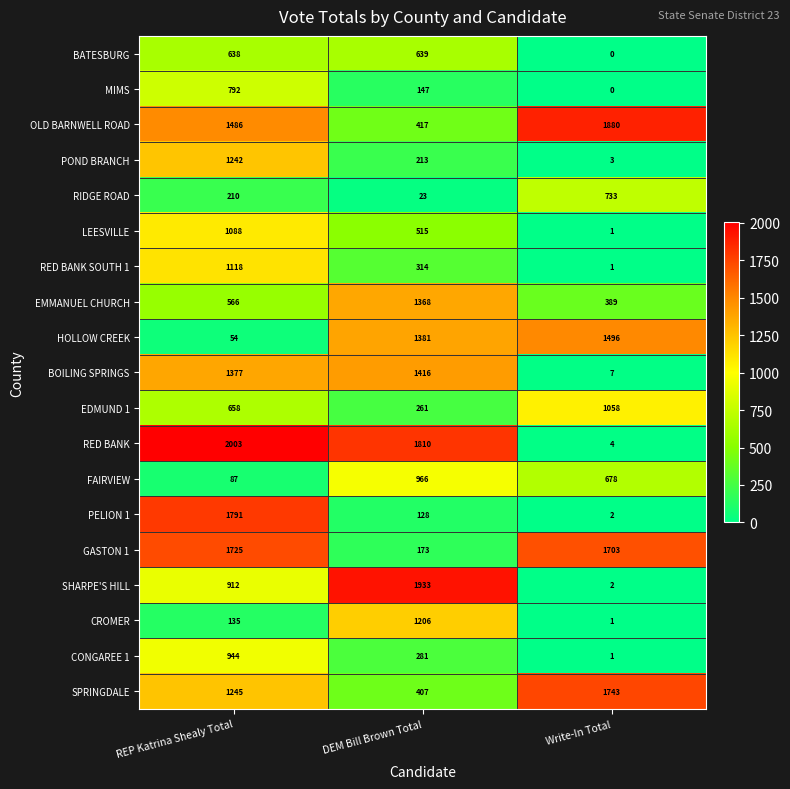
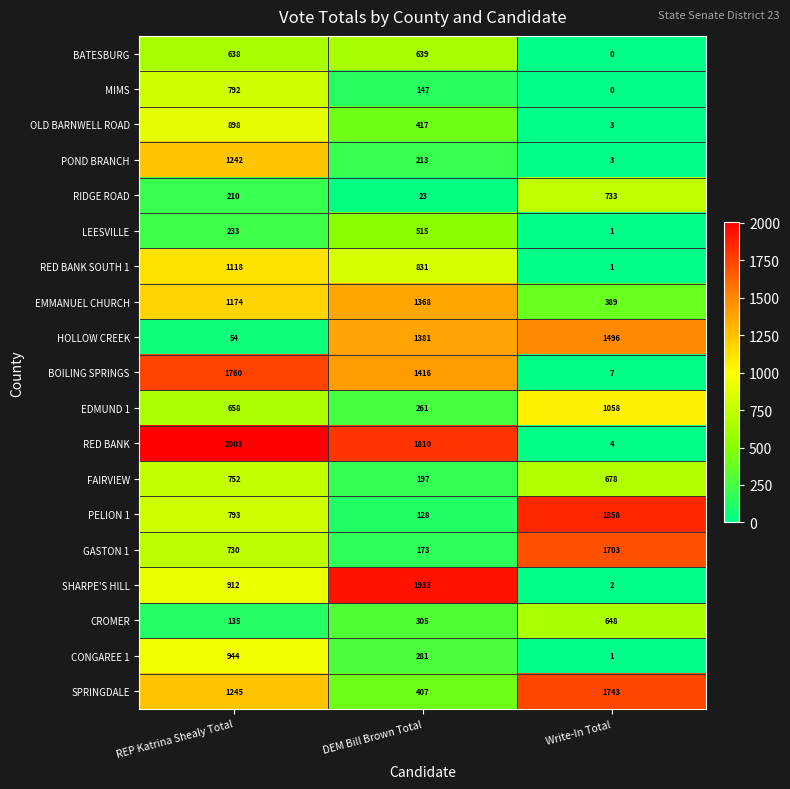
  {
    "BATESBURG": {
      "REP Katrina Shealy Total": 638,
      "DEM Bill Brown Total": 639,
      "Write-In Total": 0
    },
    "MIMS": {
      "REP Katrina Shealy Total": 792,
      "DEM Bill Brown Total": 147,
      "Write-In Total": 0
    },
    "OLD BARNWELL ROAD": {
-     "REP Katrina Shealy Total": 1486,
+     "REP Katrina Shealy Total": 898,
      "DEM Bill Brown Total": 417,
-     "Write-In Total": 1880
+     "Write-In Total": 3
    },
    "POND BRANCH": {
      "REP Katrina Shealy Total": 1242,
      "DEM Bill Brown Total": 213,
      "Write-In Total": 3
    },
    "RIDGE ROAD": {
      "REP Katrina Shealy Total": 210,
      "DEM Bill Brown Total": 23,
      "Write-In Total": 733
    },
    "LEESVILLE": {
-     "REP Katrina Shealy Total": 1088,
+     "REP Katrina Shealy Total": 233,
      "DEM Bill Brown Total": 515,
      "Write-In Total": 1
    },
    "RED BANK SOUTH 1": {
      "REP Katrina Shealy Total": 1118,
-     "DEM Bill Brown Total": 314,
+     "DEM Bill Brown Total": 831,
      "Write-In Total": 1
    },
    "EMMANUEL CHURCH": {
-     "REP Katrina Shealy Total": 566,
+     "REP Katrina Shealy Total": 1174,
      "DEM Bill Brown Total": 1368,
      "Write-In Total": 389
    },
    "HOLLOW CREEK": {
      "REP Katrina Shealy Total": 54,
      "DEM Bill Brown Total": 1381,
      "Write-In Total": 1496
    },
    "BOILING SPRINGS": {
-     "REP Katrina Shealy Total": 1377,
+     "REP Katrina Shealy Total": 1760,
      "DEM Bill Brown Total": 1416,
      "Write-In Total": 7
    },
    "EDMUND 1": {
      "REP Katrina Shealy Total": 658,
      "DEM Bill Brown Total": 261,
      "Write-In Total": 1058
    },
    "RED BANK": {
      "REP Katrina Shealy Total": 2003,
      "DEM Bill Brown Total": 1810,
      "Write-In Total": 4
    },
    "FAIRVIEW": {
-     "REP Katrina Shealy Total": 87,
-     "DEM Bill Brown Total": 966,
+     "REP Katrina Shealy Total": 752,
+     "DEM Bill Brown Total": 197,
      "Write-In Total": 678
    },
    "PELION 1": {
-     "REP Katrina Shealy Total": 1791,
+     "REP Katrina Shealy Total": 793,
      "DEM Bill Brown Total": 128,
-     "Write-In Total": 2
+     "Write-In Total": 1858
    },
    "GASTON 1": {
-     "REP Katrina Shealy Total": 1725,
+     "REP Katrina Shealy Total": 730,
      "DEM Bill Brown Total": 173,
      "Write-In Total": 1703
    },
    "SHARPE'S HILL": {
      "REP Katrina Shealy Total": 912,
      "DEM Bill Brown Total": 1933,
      "Write-In Total": 2
    },
    "CROMER": {
      "REP Katrina Shealy Total": 135,
-     "DEM Bill Brown Total": 1206,
-     "Write-In Total": 1
+     "DEM Bill Brown Total": 305,
+     "Write-In Total": 648
    },
    "CONGAREE 1": {
      "REP Katrina Shealy Total": 944,
      "DEM Bill Brown Total": 281,
      "Write-In Total": 1
    },
    "SPRINGDALE": {
      "REP Katrina Shealy Total": 1245,
      "DEM Bill Brown Total": 407,
      "Write-In Total": 1743
    }
  }
